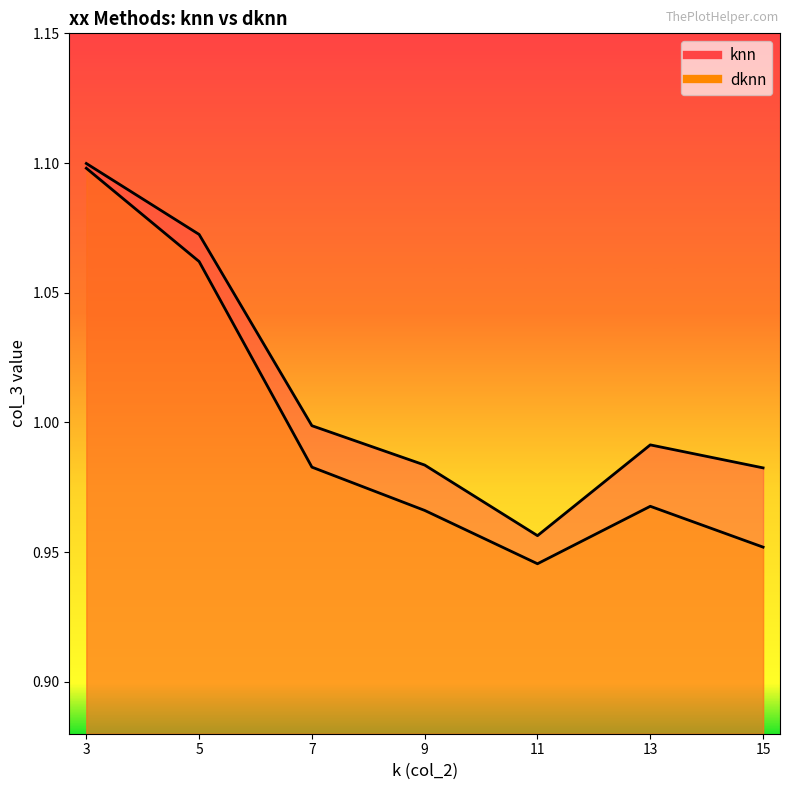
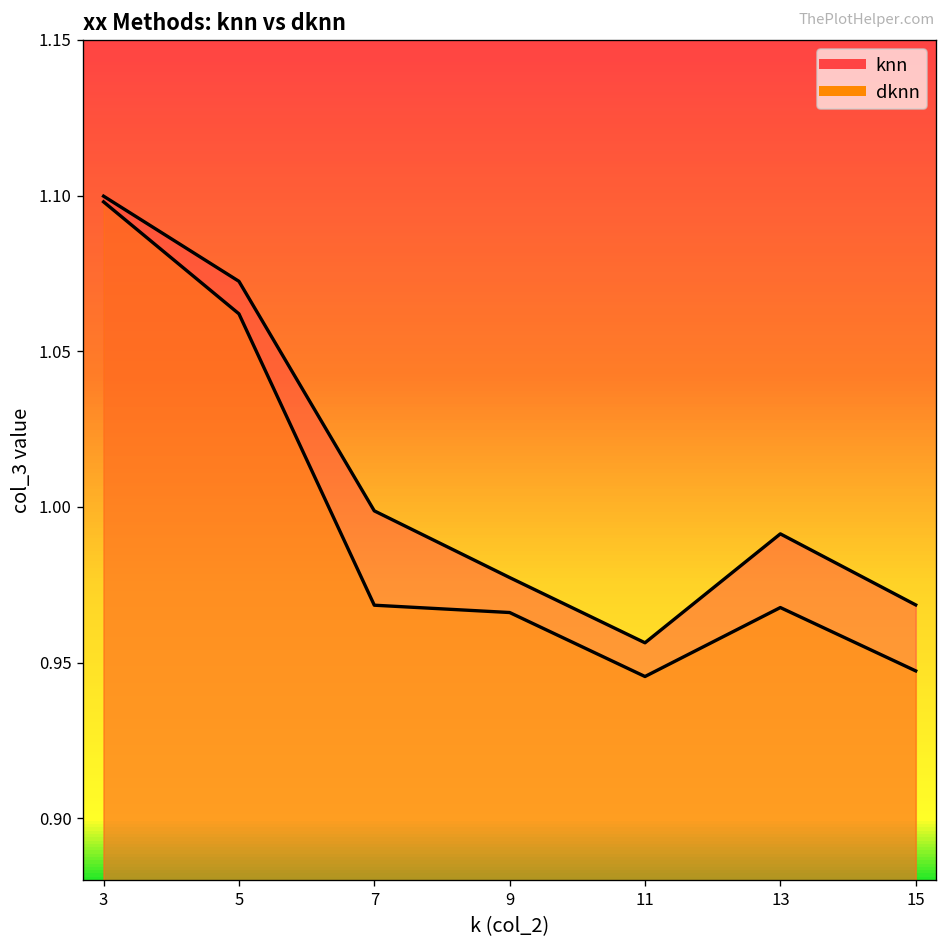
  {
    "knn": {
      "3": 1.100,
      "5": 1.072,
      "7": 0.999,
-     "9": 0.984,
+     "9": 0.977,
      "11": 0.956,
      "13": 0.991,
-     "15": 0.982
+     "15": 0.969
    },
    "dknn": {
      "3": 1.098,
      "5": 1.062,
-     "7": 0.983,
+     "7": 0.968,
      "9": 0.966,
      "11": 0.946,
      "13": 0.968,
-     "15": 0.952
+     "15": 0.947
    }
  }
